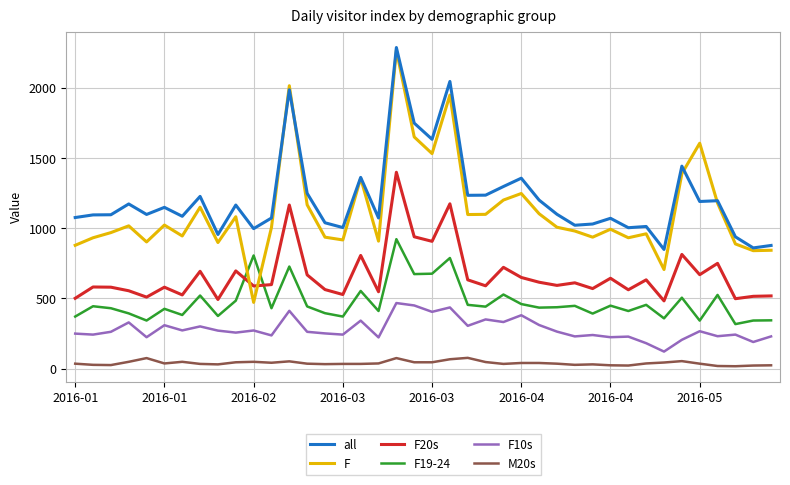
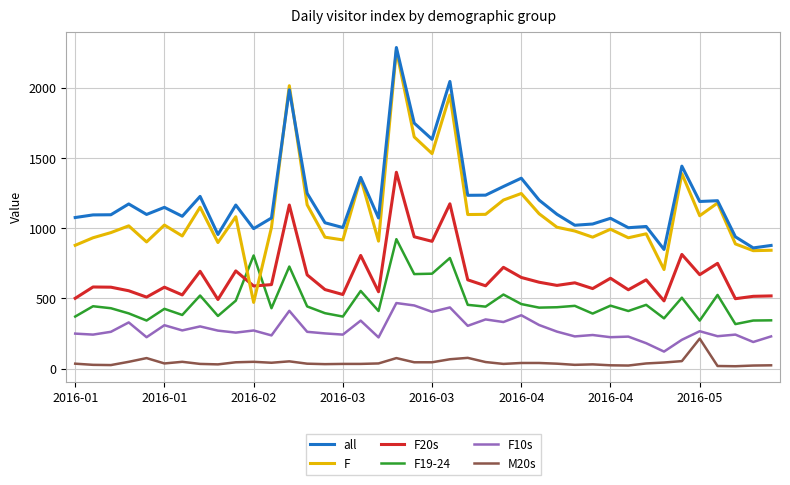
  {
    "all": {
      "2016-02": 1000,
      "2016-05": 1190
    },
    "F": {
      "2016-02": 470,
-     "2016-05": 1610
+     "2016-05": 1090
    },
    "F20s": {
      "2016-02": 590,
      "2016-05": 670
    },
    "F19-24": {
      "2016-02": 810,
      "2016-05": 340
    },
    "F10s": {
      "2016-02": 270,
      "2016-05": 270
    },
    "M20s": {
      "2016-02": 50,
-     "2016-05": 30
+     "2016-05": 210
    }
  }
